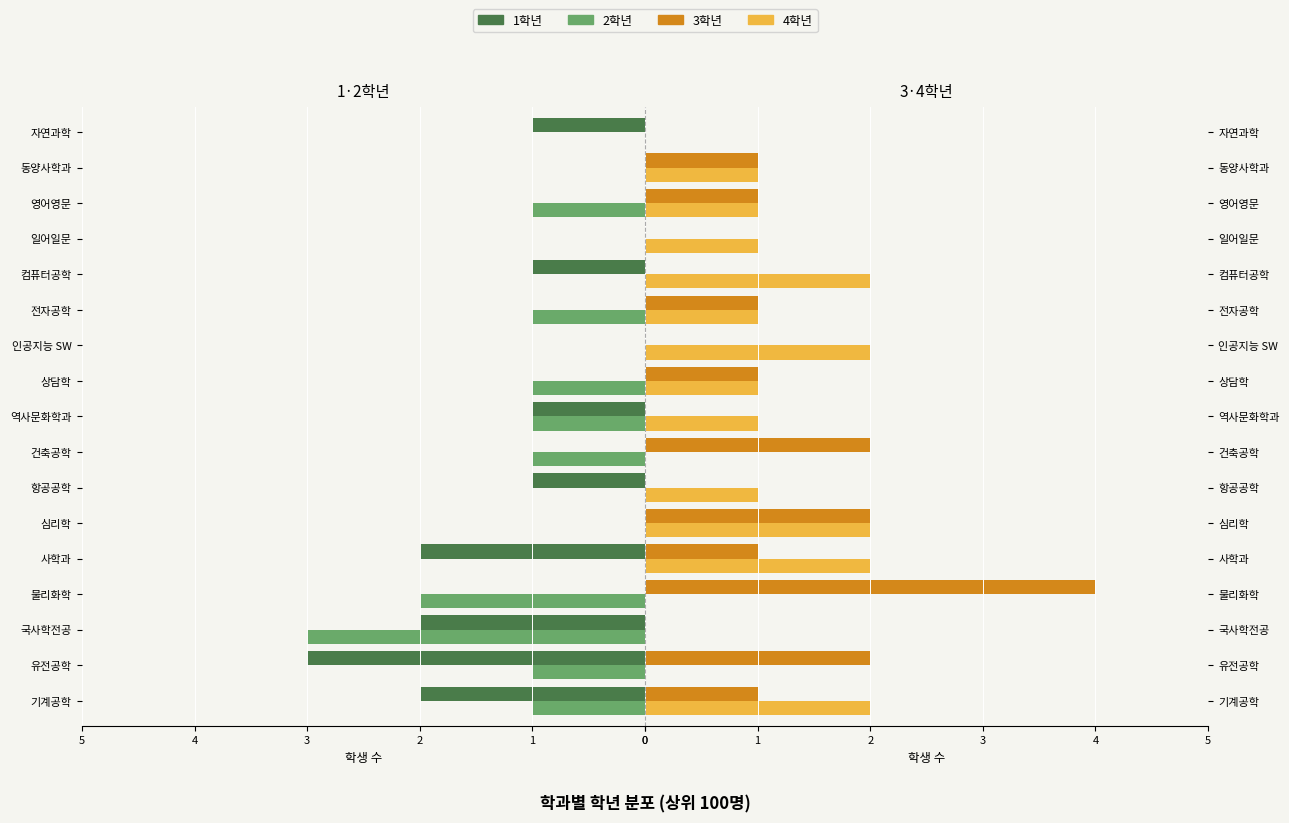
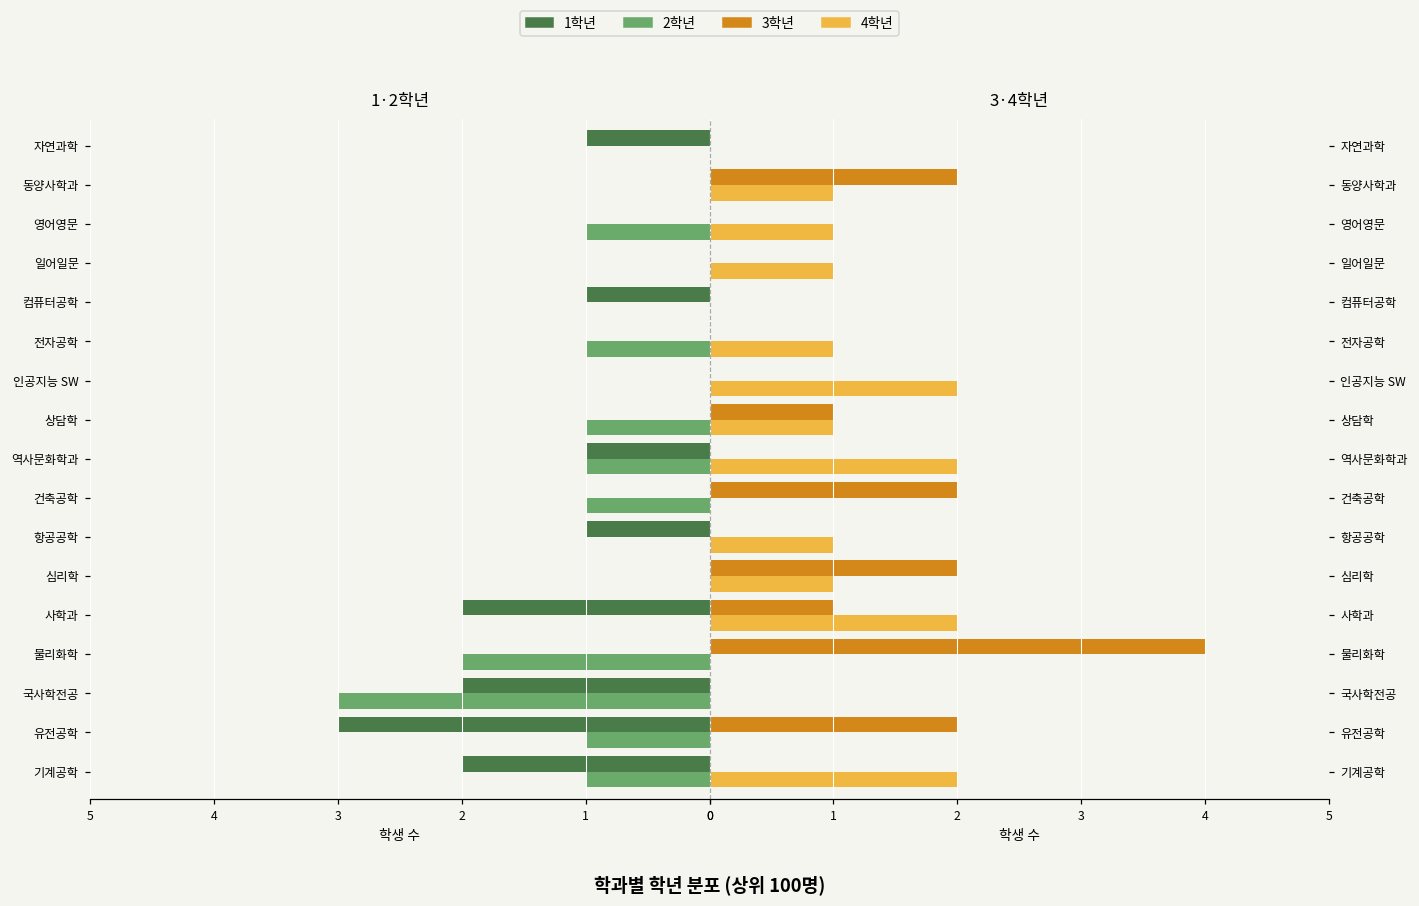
  {
    "3·4학년": {
      "3학년": {
        "자연과학": 0,
-       "동양사학과": 1,
-       "영어영문": 1,
+       "동양사학과": 2,
+       "영어영문": 0,
        "일어일문": 0,
        "컴퓨터공학": 0,
-       "전자공학": 1,
+       "전자공학": 0,
        "인공지능 SW": 0,
        "상담학": 1,
        "역사문화학과": 0,
        "건축공학": 2,
        "항공공학": 0,
        "심리학": 2,
        "사학과": 1,
        "물리화학": 4,
        "국사학전공": 0,
        "유전공학": 2,
-       "기계공학": 1
+       "기계공학": 0
      },
      "4학년": {
        "자연과학": 0,
        "동양사학과": 1,
        "영어영문": 1,
        "일어일문": 1,
-       "컴퓨터공학": 2,
+       "컴퓨터공학": 0,
        "전자공학": 1,
        "인공지능 SW": 2,
        "상담학": 1,
-       "역사문화학과": 1,
+       "역사문화학과": 2,
        "건축공학": 0,
        "항공공학": 1,
-       "심리학": 2,
+       "심리학": 1,
        "사학과": 2,
        "물리화학": 0,
        "국사학전공": 0,
        "유전공학": 0,
        "기계공학": 2
      }
    }
  }
